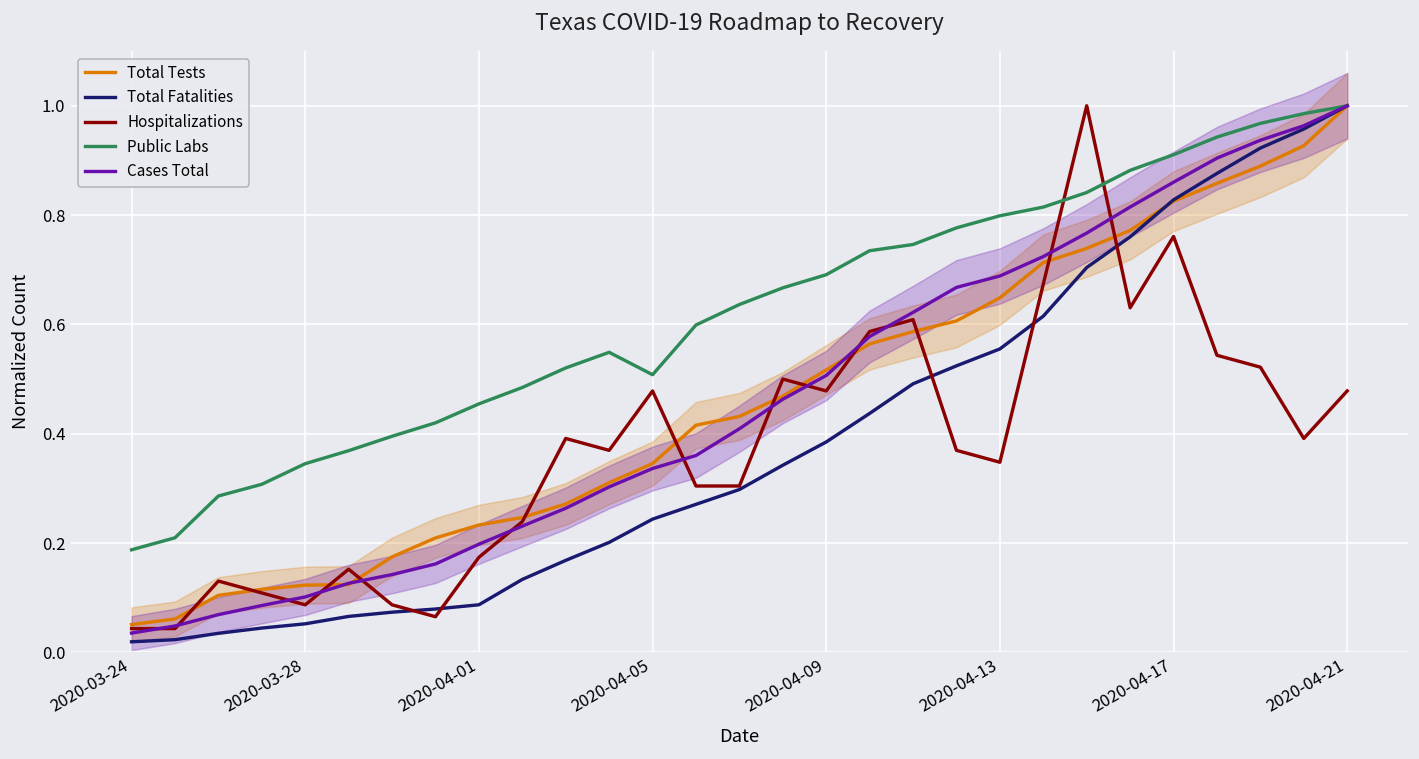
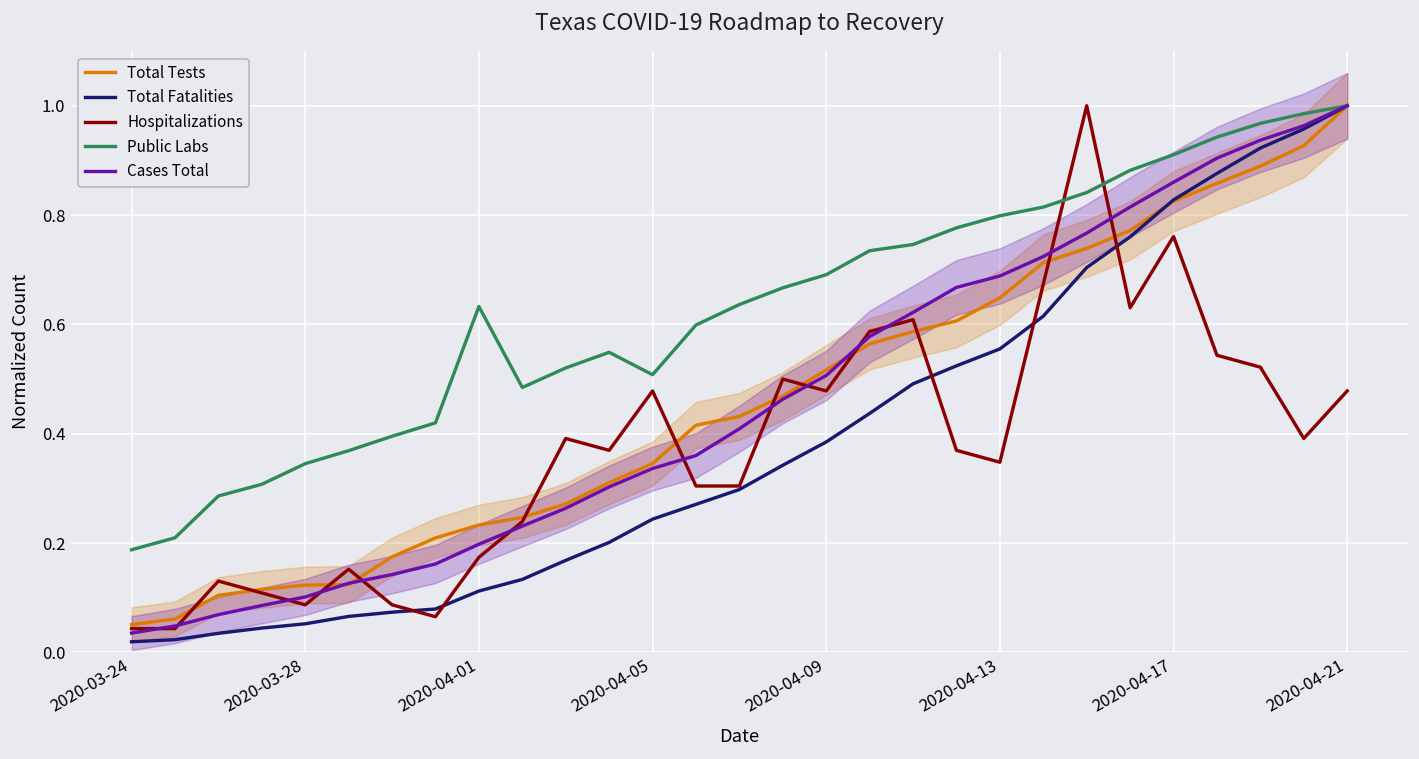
  {
    "Total Fatalities": {
      "2020-03-24": 0.02,
      "2020-03-28": 0.05,
-     "2020-04-01": 0.09,
+     "2020-04-01": 0.11,
      "2020-04-05": 0.24,
      "2020-04-09": 0.38,
      "2020-04-13": 0.56
    },
    "Hospitalizations": {
      "2020-03-24": 0.04,
      "2020-03-28": 0.09,
      "2020-04-01": 0.17,
      "2020-04-05": 0.48,
      "2020-04-09": 0.48,
      "2020-04-13": 0.35,
      "2020-04-17": 0.76,
      "2020-04-21": 0.48
    },
    "Public Labs": {
      "2020-03-24": 0.19,
      "2020-03-28": 0.35,
-     "2020-04-01": 0.45,
+     "2020-04-01": 0.63,
      "2020-04-05": 0.51,
      "2020-04-09": 0.69,
      "2020-04-13": 0.80,
      "2020-04-17": 0.91
    }
  }
